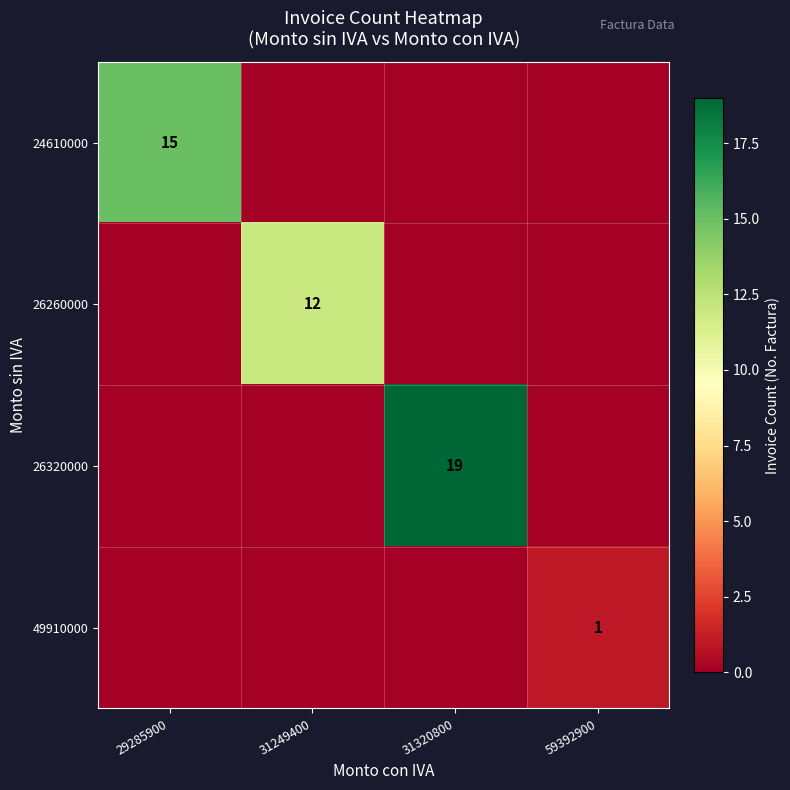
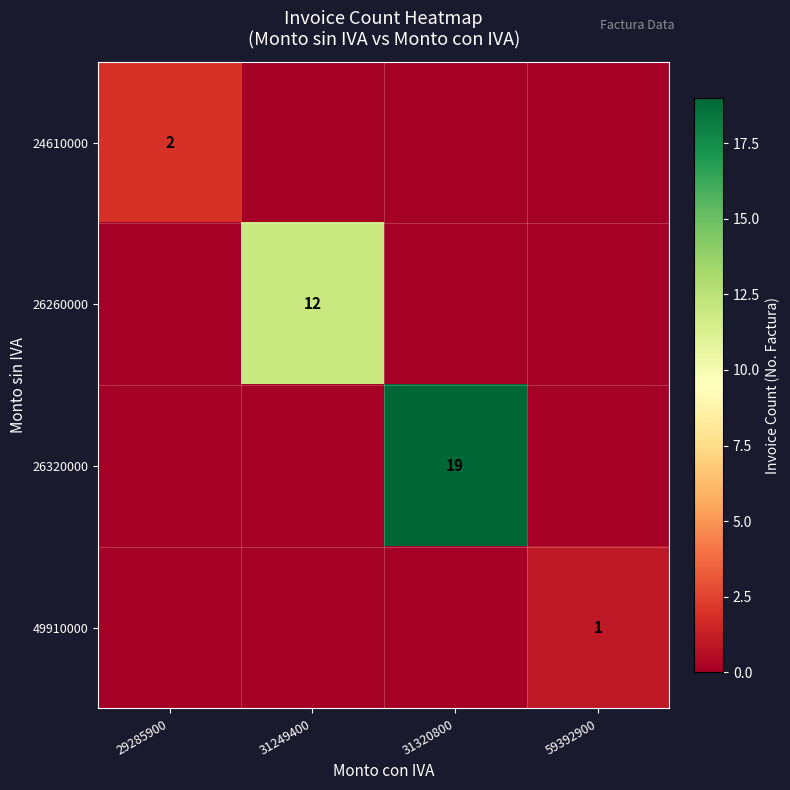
  {
    "24610000": {
-     "29285900": 15
+     "29285900": 2
    },
    "26260000": {
      "31249400": 12
    },
    "26320000": {
      "31320800": 19
    },
    "49910000": {
      "59392900": 1
    }
  }
